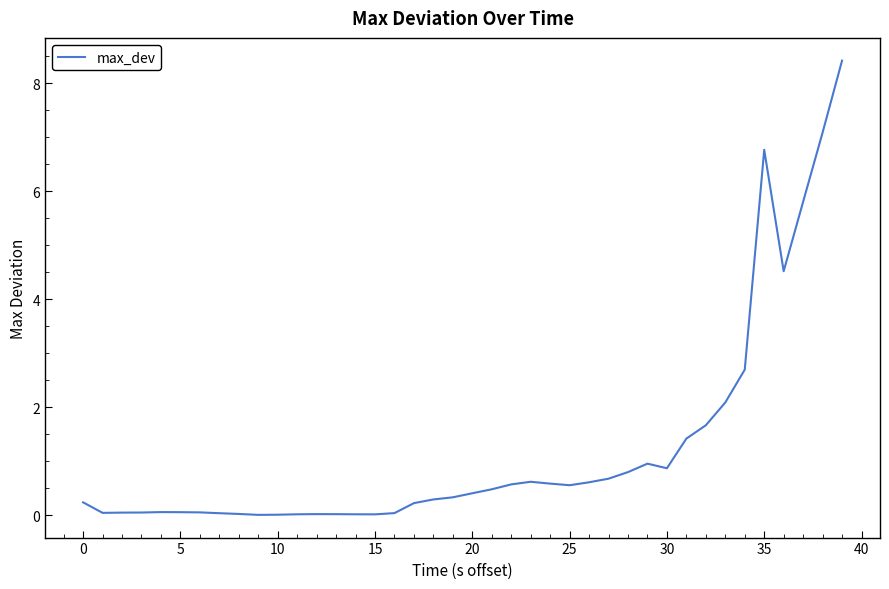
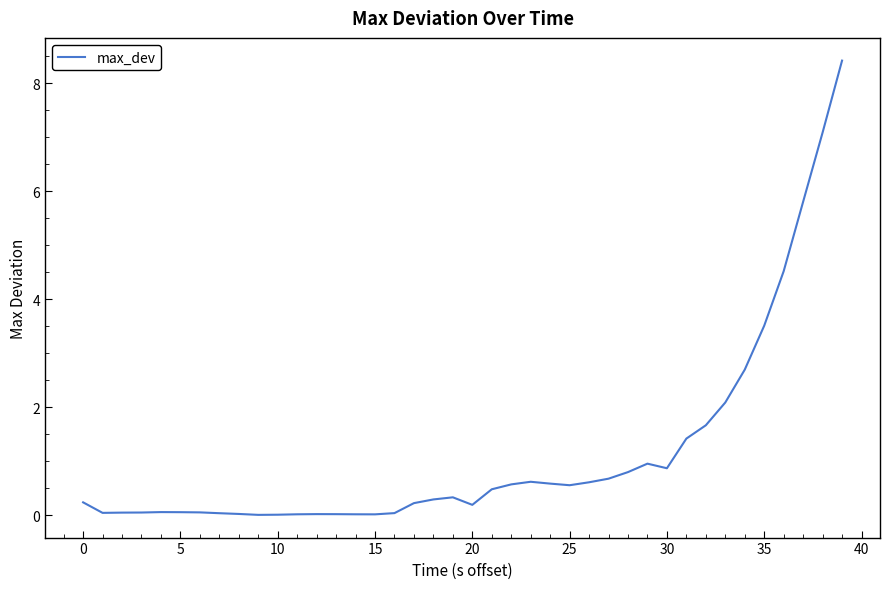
  {
    "0": 0.2,
    "5": 0.1,
    "10": 0.0,
    "15": 0.0,
-   "20": 0.4,
+   "20": 0.2,
    "25": 0.6,
    "30": 0.9,
-   "35": 6.8
+   "35": 3.5
  }
